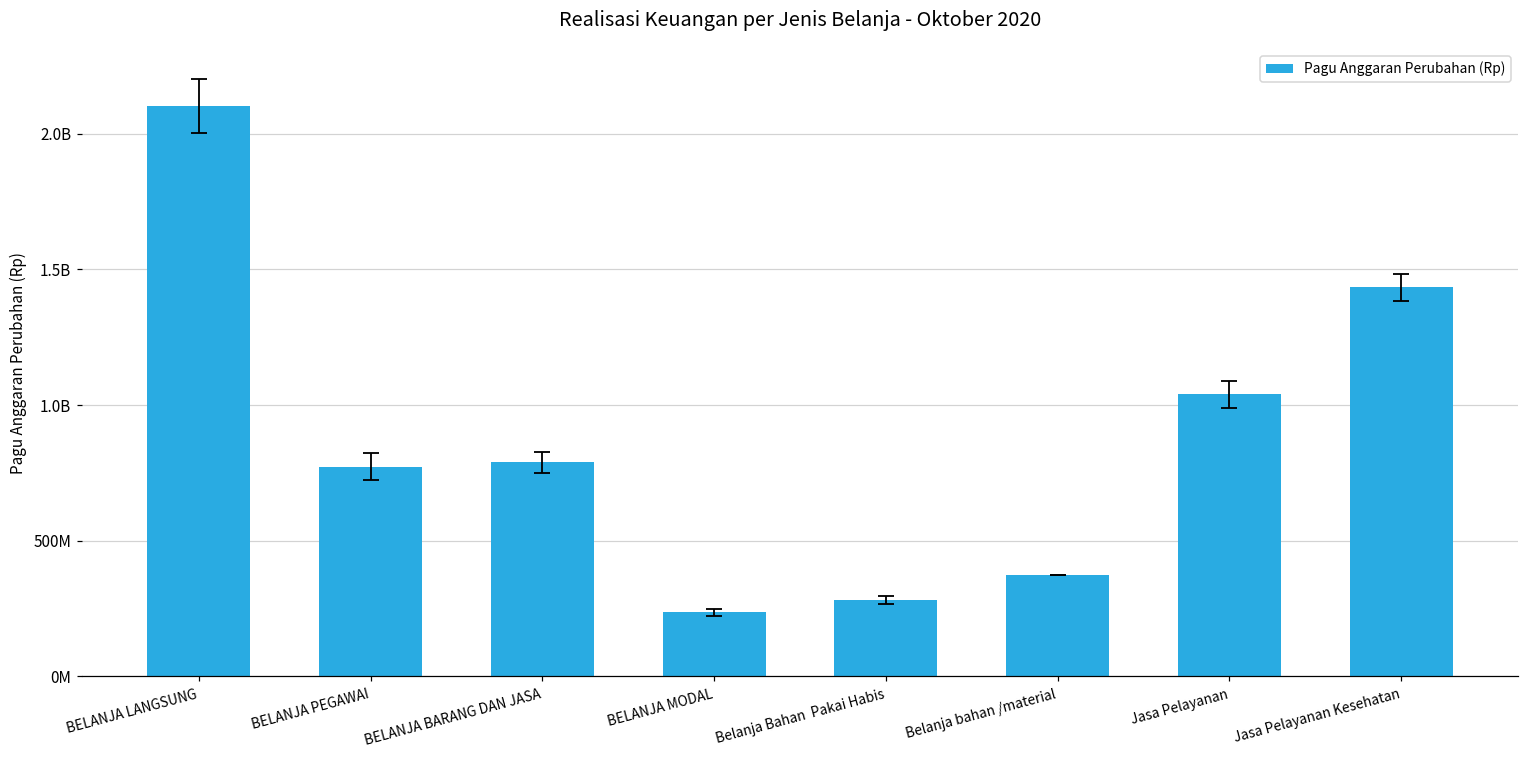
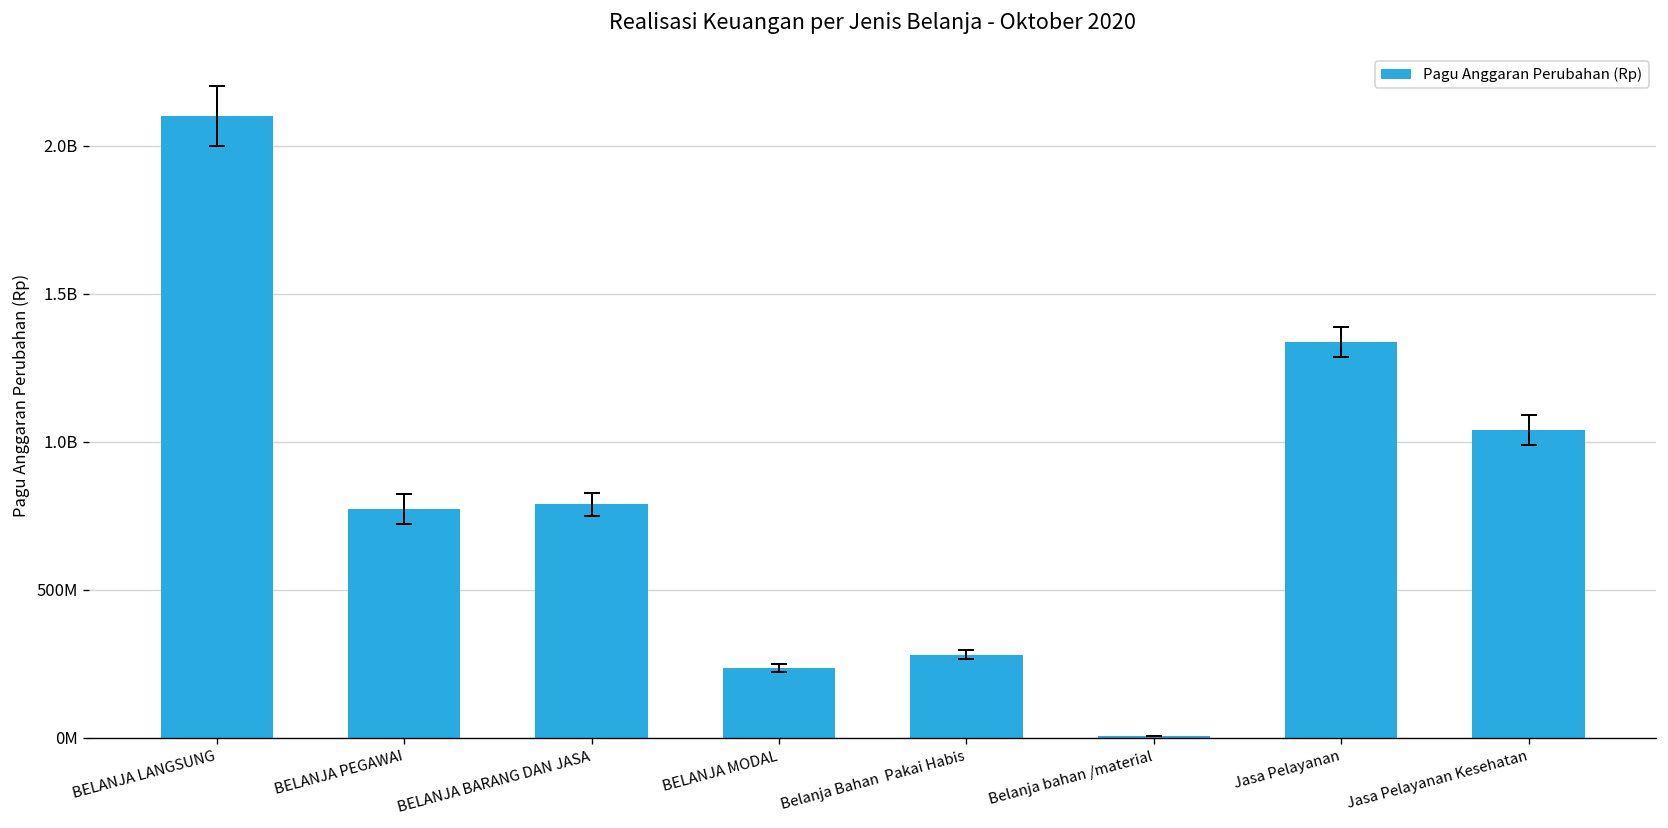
  {
    "Pagu Anggaran Perubahan (Rp)": {
      "BELANJA LANGSUNG": 2100000000,
      "BELANJA PEGAWAI": 770000000,
      "BELANJA BARANG DAN JASA": 790000000,
      "BELANJA MODAL": 240000000,
      "Belanja Bahan Pakai Habis": 280000000,
-     "Belanja bahan /material": 370000000,
-     "Jasa Pelayanan": 1040000000,
-     "Jasa Pelayanan Kesehatan": 1430000000
+     "Belanja bahan /material": 10000000,
+     "Jasa Pelayanan": 1340000000,
+     "Jasa Pelayanan Kesehatan": 1040000000
    }
  }
